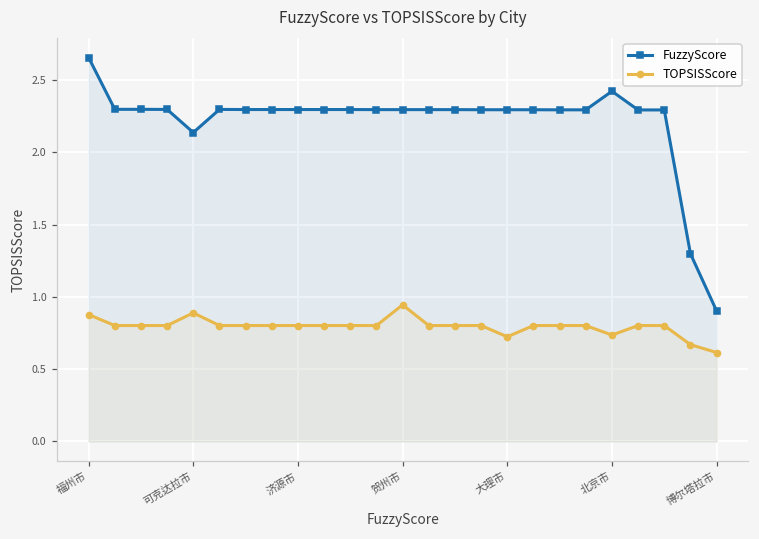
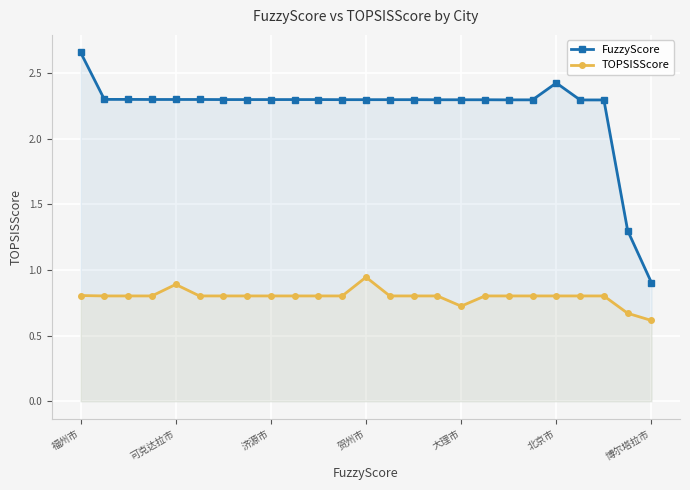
  {
    "FuzzyScore": {
      "福州市": 2.66,
-     "可克达拉市": 2.14,
+     "可克达拉市": 2.30,
      "济源市": 2.30,
      "贺州市": 2.30,
      "大理市": 2.30,
      "北京市": 2.42,
      "博尔塔拉市": 0.90
    },
    "TOPSISScore": {
-     "福州市": 0.88,
+     "福州市": 0.80,
      "可克达拉市": 0.89,
      "济源市": 0.80,
      "贺州市": 0.94,
      "大理市": 0.72,
-     "北京市": 0.74,
+     "北京市": 0.80,
      "博尔塔拉市": 0.61
    }
  }
